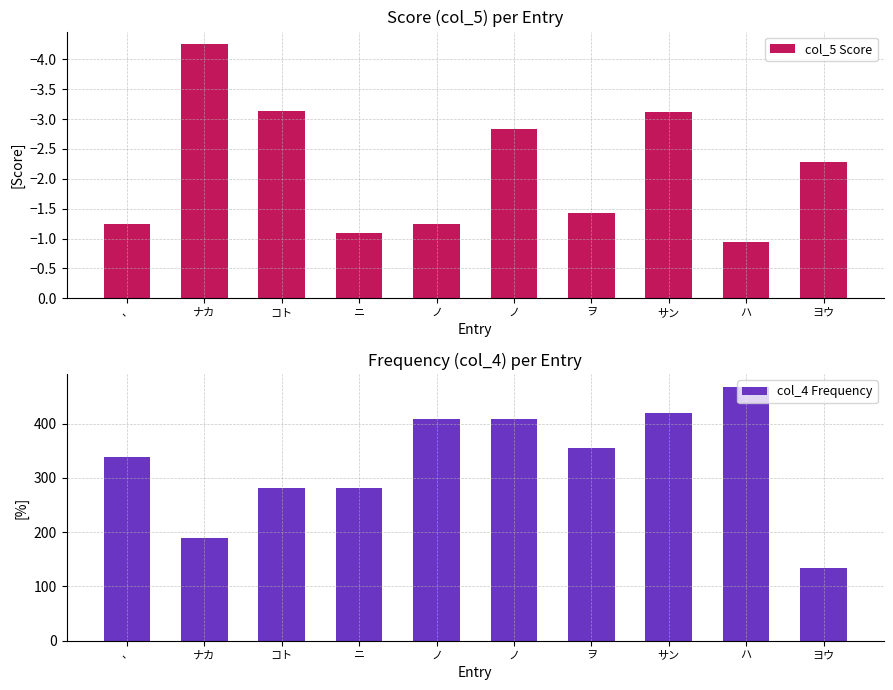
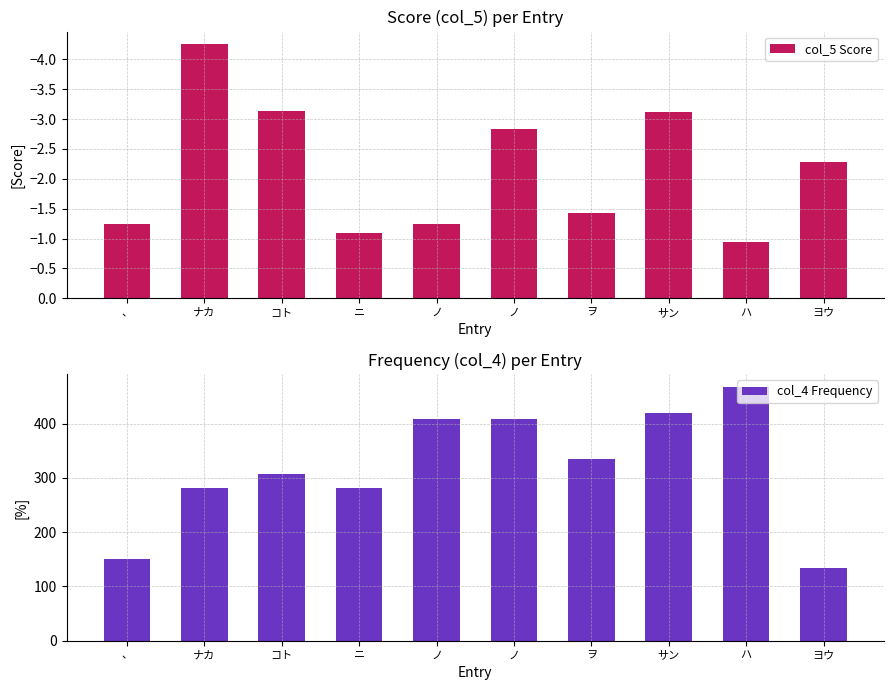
  {
    "Score (col_5) per Entry": {
      "、": -1.2,
      "ナカ": -4.3,
      "コト": -3.1,
      "ニ": -1.1,
      "ヲ": -1.4,
      "サン": -3.1,
      "ハ": -0.9,
      "ヨウ": -2.3
    },
    "Frequency (col_4) per Entry": {
-     "、": 340,
-     "ナカ": 190,
-     "コト": 280,
+     "、": 150,
+     "ナカ": 280,
+     "コト": 310,
      "ニ": 280,
-     "ヲ": 360,
+     "ヲ": 330,
      "サン": 420,
      "ヨウ": 130
    }
  }
